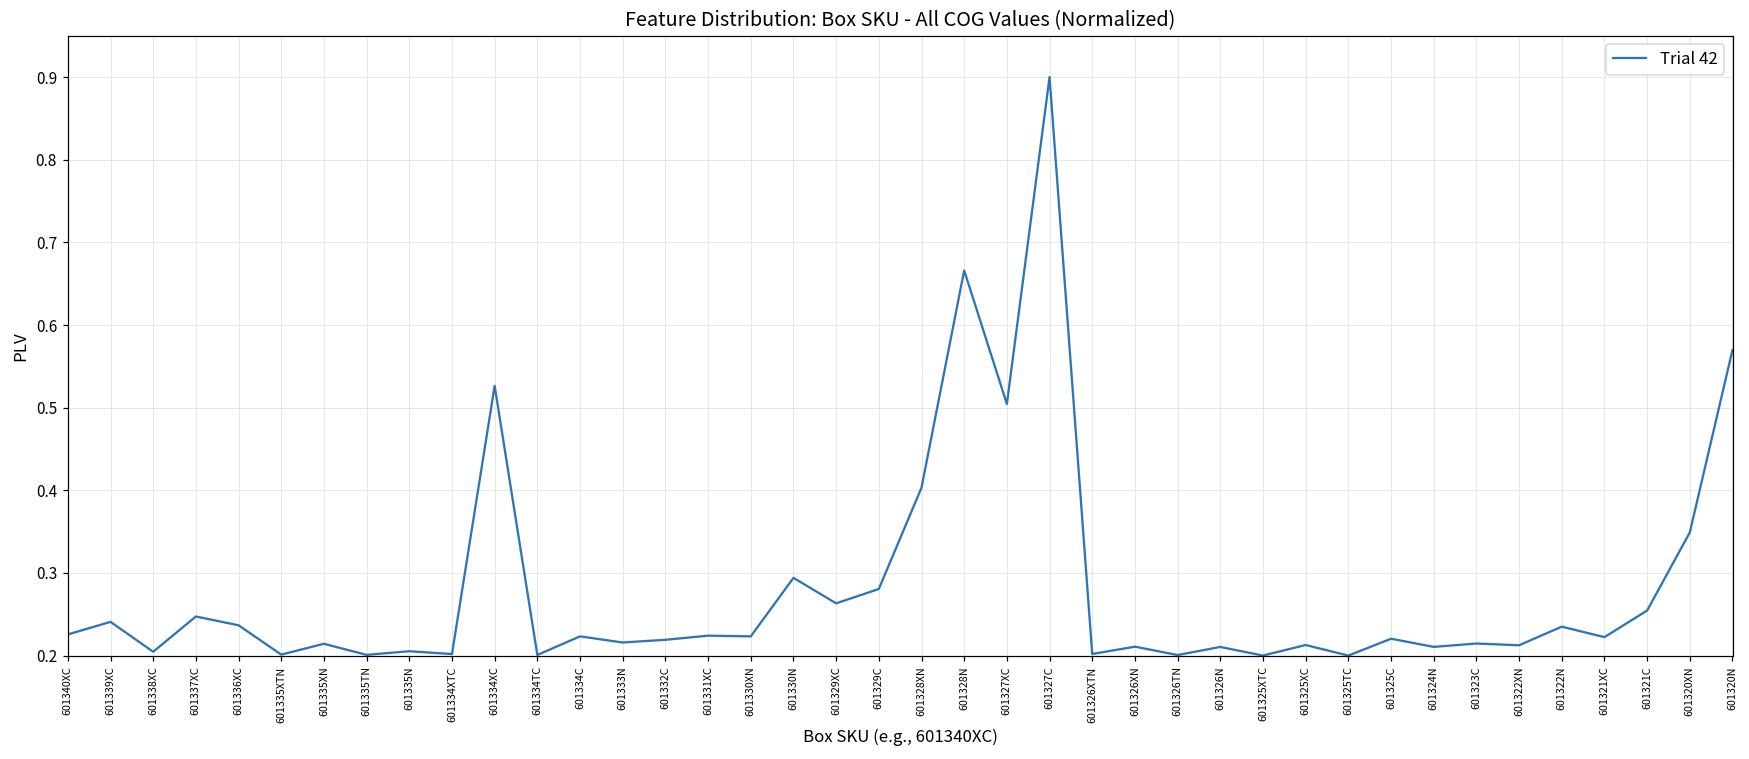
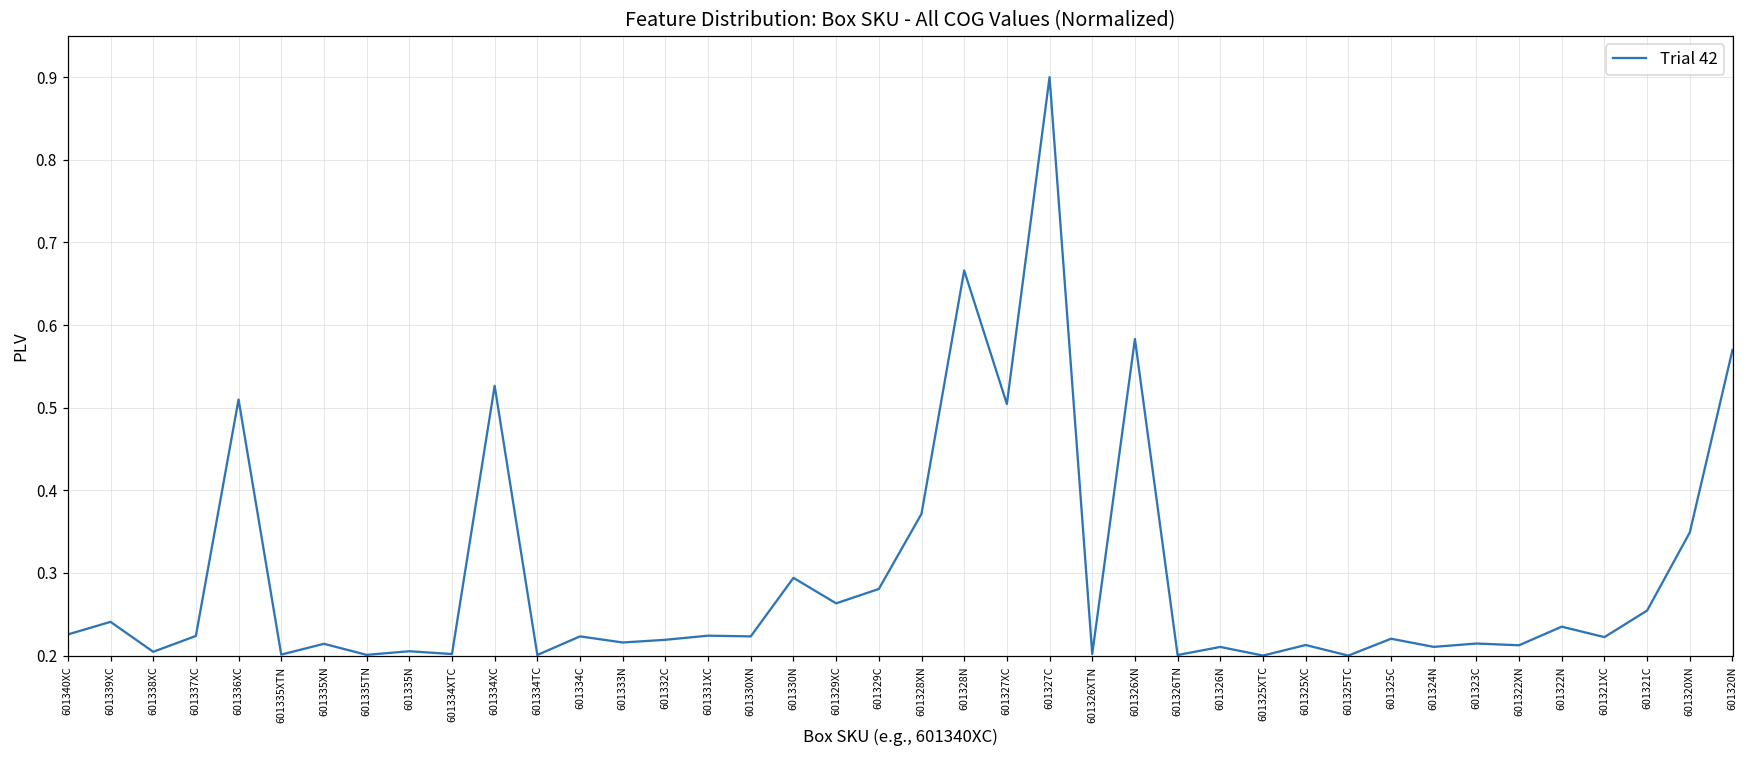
  {
    "601340XC": 0.23,
    "601339XC": 0.24,
    "601338XC": 0.20,
-   "601337XC": 0.25,
-   "601336XC": 0.24,
+   "601337XC": 0.22,
+   "601336XC": 0.51,
    "601335XTN": 0.20,
    "601335XN": 0.21,
    "601335TN": 0.20,
    "601335N": 0.21,
    "601334XTC": 0.20,
    "601334XC": 0.53,
    "601334TC": 0.20,
    "601334C": 0.22,
    "601333N": 0.22,
    "601332C": 0.22,
    "601331XC": 0.22,
    "601330XN": 0.22,
    "601330N": 0.29,
    "601329XC": 0.26,
    "601329C": 0.28,
-   "601328XN": 0.40,
+   "601328XN": 0.37,
    "601328N": 0.67,
    "601327XC": 0.50,
    "601327C": 0.90,
    "601326XTN": 0.20,
-   "601326XN": 0.21,
+   "601326XN": 0.58,
    "601326TN": 0.20,
    "601326N": 0.21,
    "601325XTC": 0.20,
    "601325XC": 0.21,
    "601325TC": 0.20,
    "601325C": 0.22,
    "601324N": 0.21,
    "601323C": 0.21,
    "601322XN": 0.21,
    "601322N": 0.24,
    "601321XC": 0.22,
    "601321C": 0.25,
    "601320XN": 0.35,
    "601320N": 0.57
  }
